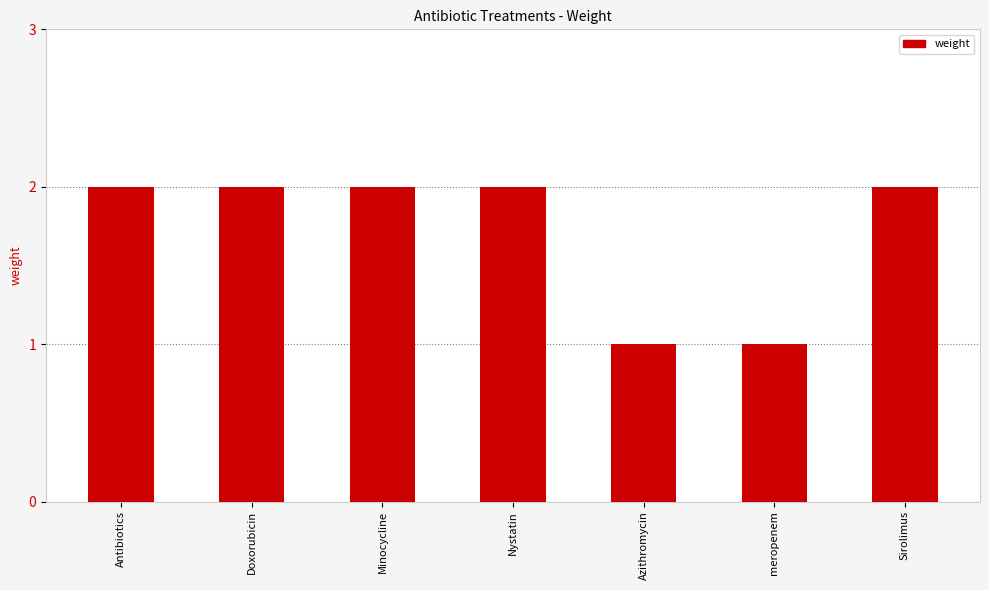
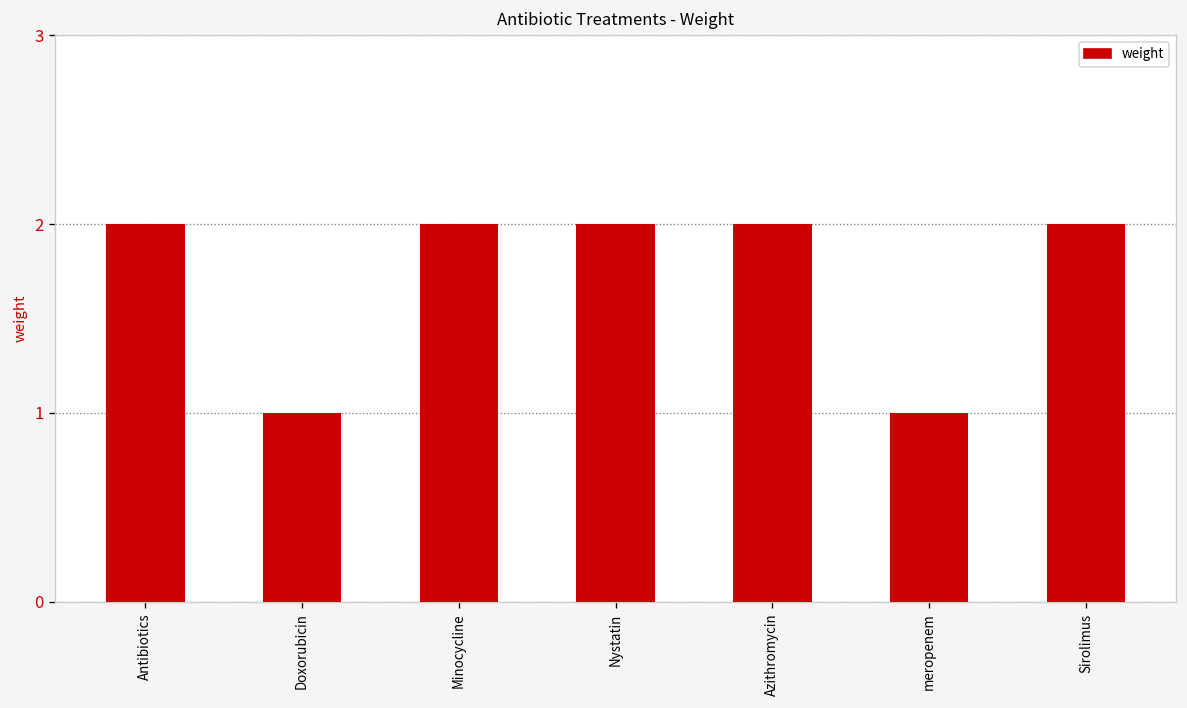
  {
    "Antibiotics": 2,
-   "Doxorubicin": 2,
+   "Doxorubicin": 1,
    "Minocycline": 2,
    "Nystatin": 2,
-   "Azithromycin": 1,
+   "Azithromycin": 2,
    "meropenem": 1,
    "Sirolimus": 2
  }
